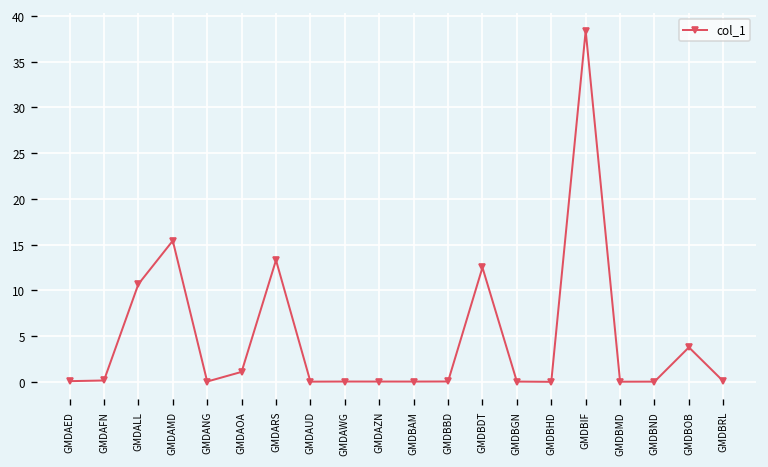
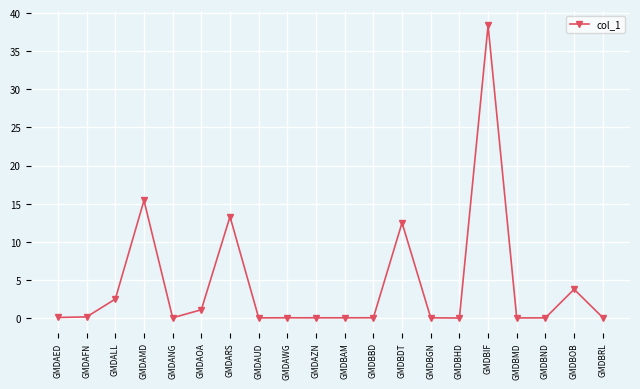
  {
    "GMDAED": 0,
    "GMDAFN": 0,
-   "GMDALL": 11,
+   "GMDALL": 2,
    "GMDAMD": 15,
    "GMDANG": 0,
    "GMDAOA": 1,
    "GMDARS": 13,
    "GMDAUD": 0,
    "GMDAWG": 0,
    "GMDAZN": 0,
    "GMDBAM": 0,
    "GMDBBD": 0,
    "GMDBDT": 13,
    "GMDBGN": 0,
    "GMDBHD": 0,
    "GMDBIF": 38,
    "GMDBMD": 0,
    "GMDBND": 0,
    "GMDBOB": 4,
    "GMDBRL": 0
  }
